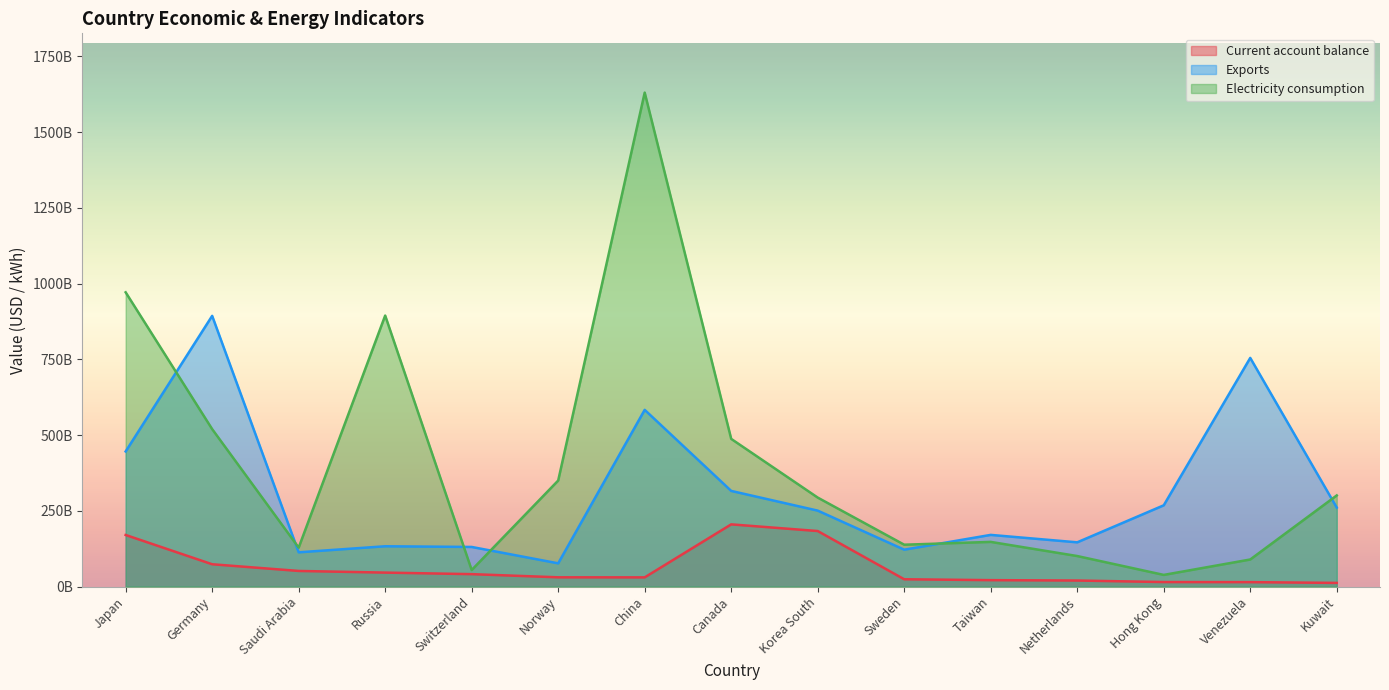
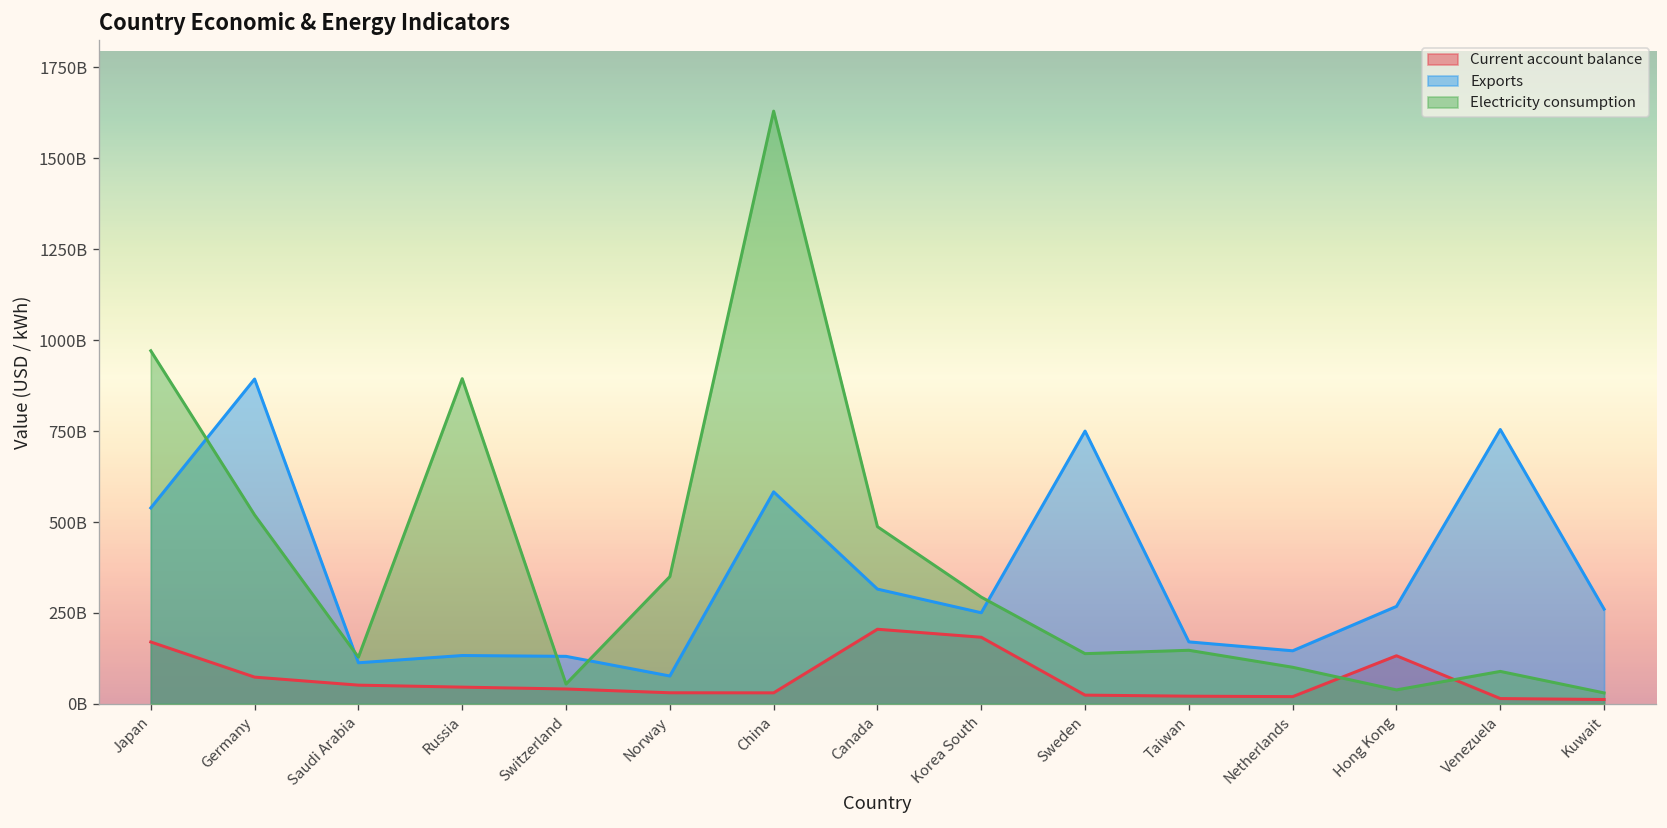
  {
    "Current account balance": {
      "Japan": 170000000000,
      "Germany": 70000000000,
      "Saudi Arabia": 50000000000,
      "Russia": 50000000000,
      "Switzerland": 40000000000,
      "Norway": 30000000000,
      "China": 30000000000,
      "Canada": 210000000000,
      "Korea South": 180000000000,
      "Sweden": 20000000000,
      "Taiwan": 20000000000,
      "Netherlands": 20000000000,
-     "Hong Kong": 10000000000,
+     "Hong Kong": 130000000000,
      "Venezuela": 10000000000,
      "Kuwait": 10000000000
    },
    "Exports": {
-     "Japan": 450000000000,
+     "Japan": 540000000000,
      "Germany": 890000000000,
      "Saudi Arabia": 110000000000,
      "Russia": 130000000000,
      "Switzerland": 130000000000,
      "Norway": 80000000000,
      "China": 580000000000,
      "Canada": 320000000000,
      "Korea South": 250000000000,
-     "Sweden": 120000000000,
+     "Sweden": 750000000000,
      "Taiwan": 170000000000,
      "Netherlands": 150000000000,
      "Hong Kong": 270000000000,
      "Venezuela": 750000000000,
      "Kuwait": 260000000000
    },
    "Electricity consumption": {
      "Japan": 970000000000,
      "Germany": 520000000000,
      "Saudi Arabia": 130000000000,
      "Russia": 890000000000,
      "Switzerland": 50000000000,
      "Norway": 350000000000,
      "China": 1630000000000,
      "Canada": 490000000000,
      "Korea South": 290000000000,
      "Sweden": 140000000000,
      "Taiwan": 150000000000,
      "Netherlands": 100000000000,
      "Hong Kong": 40000000000,
      "Venezuela": 90000000000,
-     "Kuwait": 300000000000
+     "Kuwait": 30000000000
    }
  }
